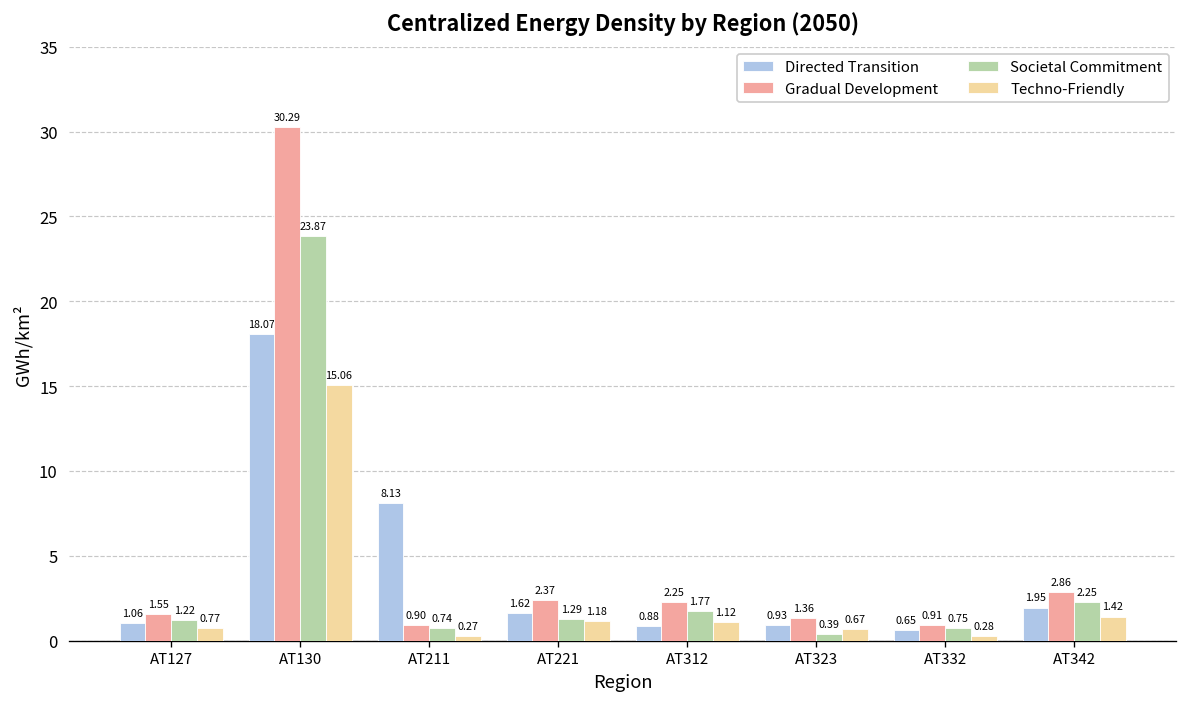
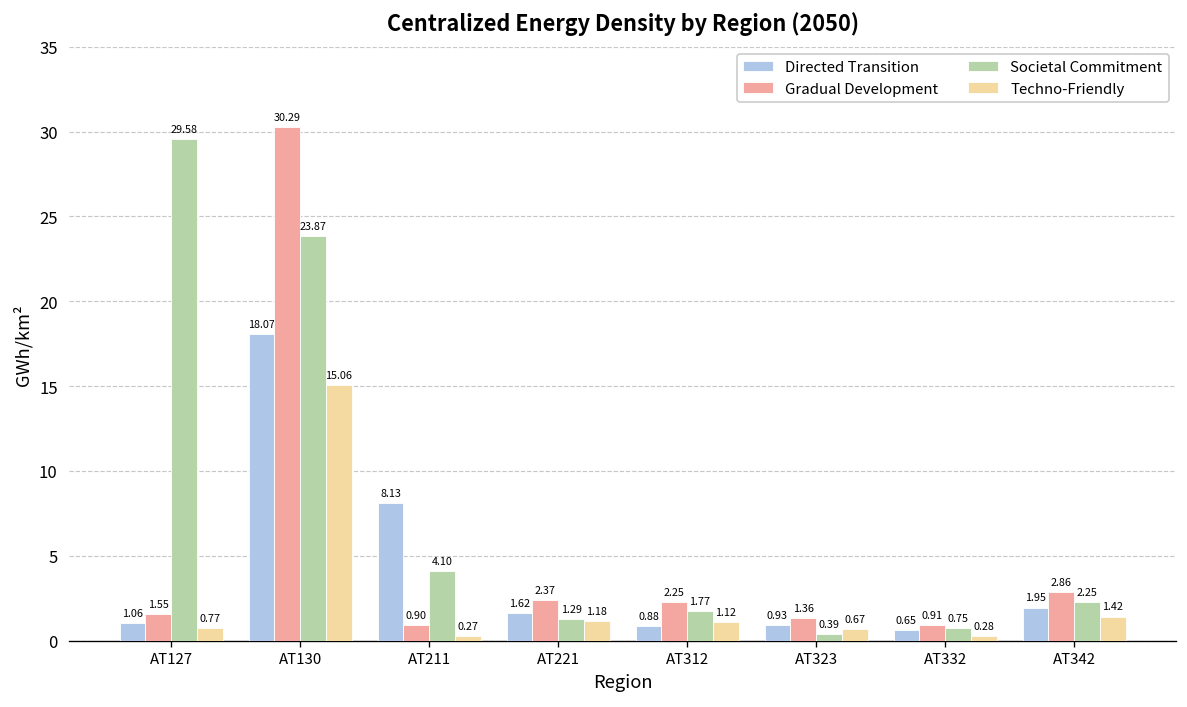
  {
    "Directed Transition": {
      "AT127": 1.06,
      "AT130": 18.07,
      "AT211": 8.13,
      "AT221": 1.62,
      "AT312": 0.88,
      "AT323": 0.93,
      "AT332": 0.65,
      "AT342": 1.95
    },
    "Societal Commitment": {
-     "AT127": 1.22,
+     "AT127": 29.58,
      "AT130": 23.87,
-     "AT211": 0.74,
+     "AT211": 4.10,
      "AT221": 1.29,
      "AT312": 1.77,
      "AT323": 0.39,
      "AT332": 0.75,
      "AT342": 2.25
    }
  }
